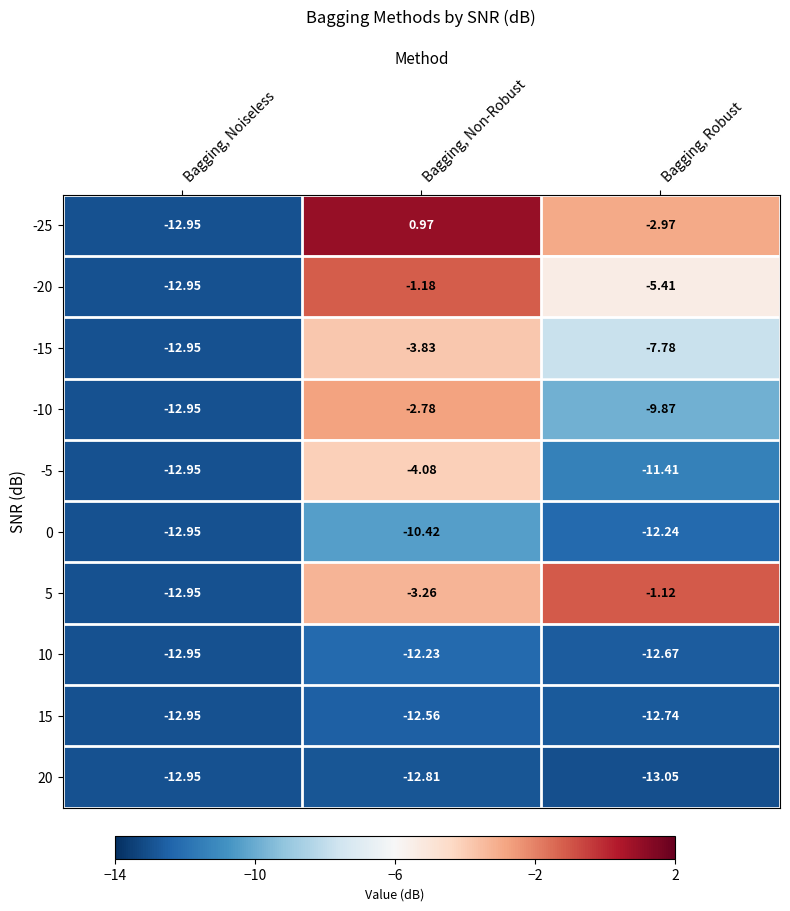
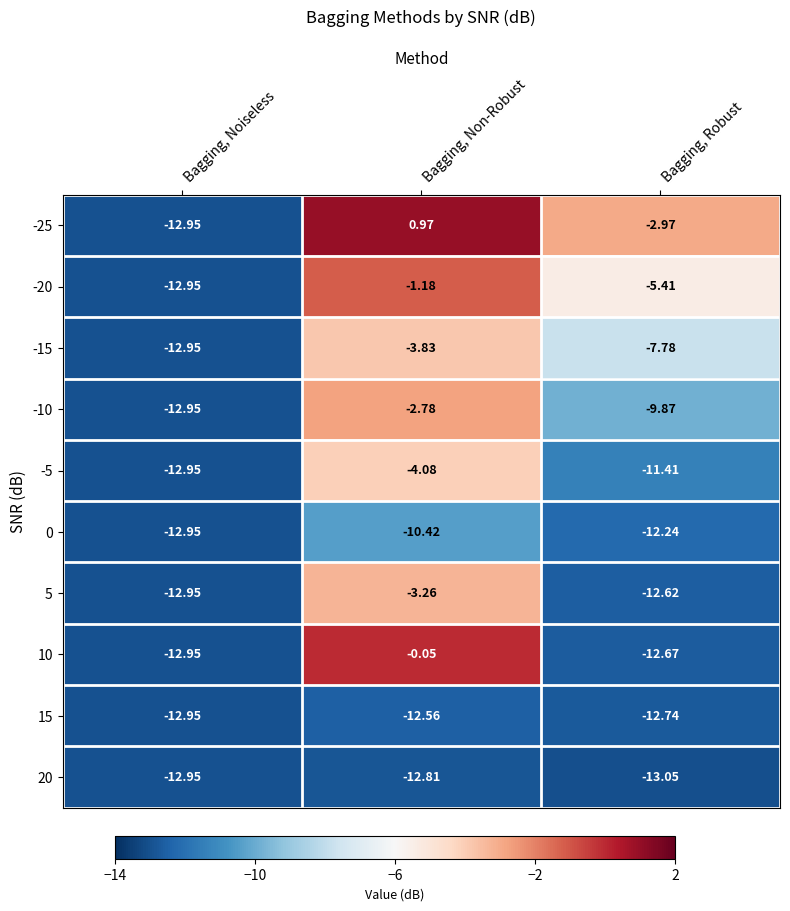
  {
    "-25": {
      "Bagging, Noiseless": -12.95,
      "Bagging, Non-Robust": 0.97,
      "Bagging, Robust": -2.97
    },
    "-20": {
      "Bagging, Noiseless": -12.95,
      "Bagging, Non-Robust": -1.18,
      "Bagging, Robust": -5.41
    },
    "-15": {
      "Bagging, Noiseless": -12.95,
      "Bagging, Non-Robust": -3.83,
      "Bagging, Robust": -7.78
    },
    "-10": {
      "Bagging, Noiseless": -12.95,
      "Bagging, Non-Robust": -2.78,
      "Bagging, Robust": -9.87
    },
    "-5": {
      "Bagging, Noiseless": -12.95,
      "Bagging, Non-Robust": -4.08,
      "Bagging, Robust": -11.41
    },
    "0": {
      "Bagging, Noiseless": -12.95,
      "Bagging, Non-Robust": -10.42,
      "Bagging, Robust": -12.24
    },
    "5": {
      "Bagging, Noiseless": -12.95,
      "Bagging, Non-Robust": -3.26,
-     "Bagging, Robust": -1.12
+     "Bagging, Robust": -12.62
    },
    "10": {
      "Bagging, Noiseless": -12.95,
-     "Bagging, Non-Robust": -12.23,
+     "Bagging, Non-Robust": -0.05,
      "Bagging, Robust": -12.67
    },
    "15": {
      "Bagging, Noiseless": -12.95,
      "Bagging, Non-Robust": -12.56,
      "Bagging, Robust": -12.74
    },
    "20": {
      "Bagging, Noiseless": -12.95,
      "Bagging, Non-Robust": -12.81,
      "Bagging, Robust": -13.05
    }
  }
